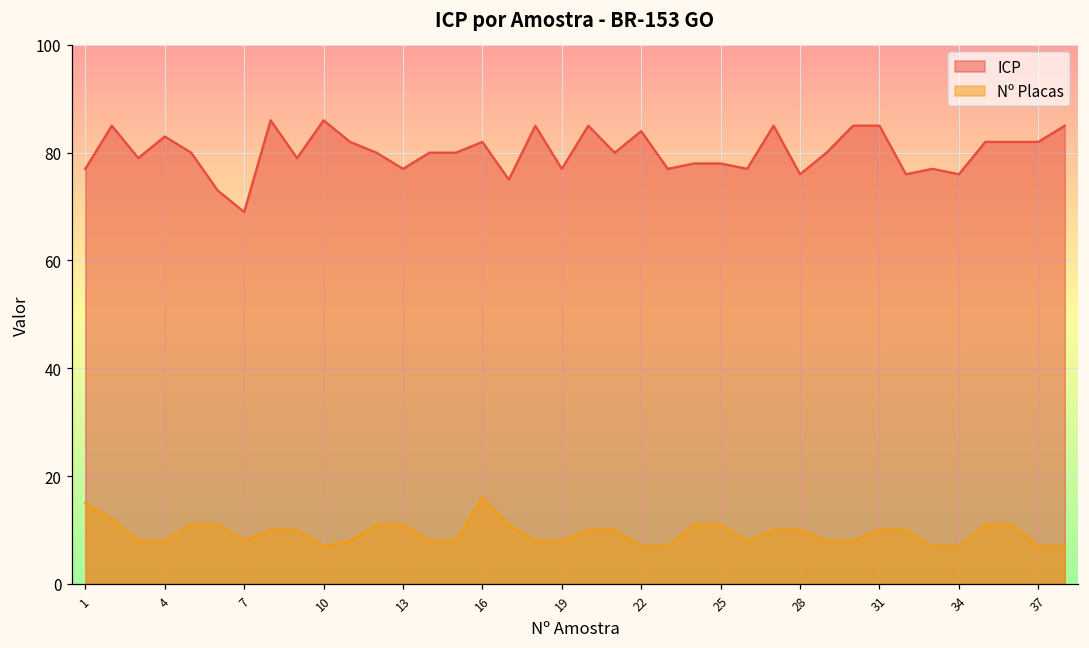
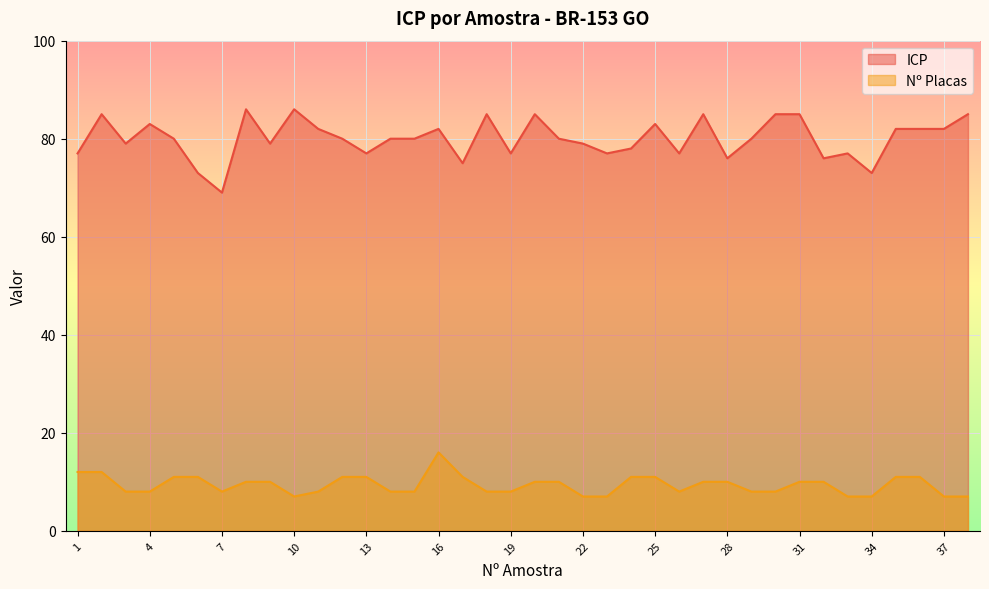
  {
    "ICP": {
      "1": 77,
      "4": 83,
      "7": 69,
      "10": 86,
      "13": 77,
      "16": 82,
      "19": 77,
-     "22": 84,
-     "25": 78,
+     "22": 79,
+     "25": 83,
      "28": 76,
      "31": 85,
-     "34": 76,
+     "34": 73,
      "37": 82
    },
    "Nº Placas": {
-     "1": 15,
+     "1": 12,
      "4": 8,
      "7": 8,
      "10": 7,
      "13": 11,
      "16": 16,
      "19": 8,
      "22": 7,
      "25": 11,
      "28": 10,
      "31": 10,
      "34": 7,
      "37": 7
    }
  }
